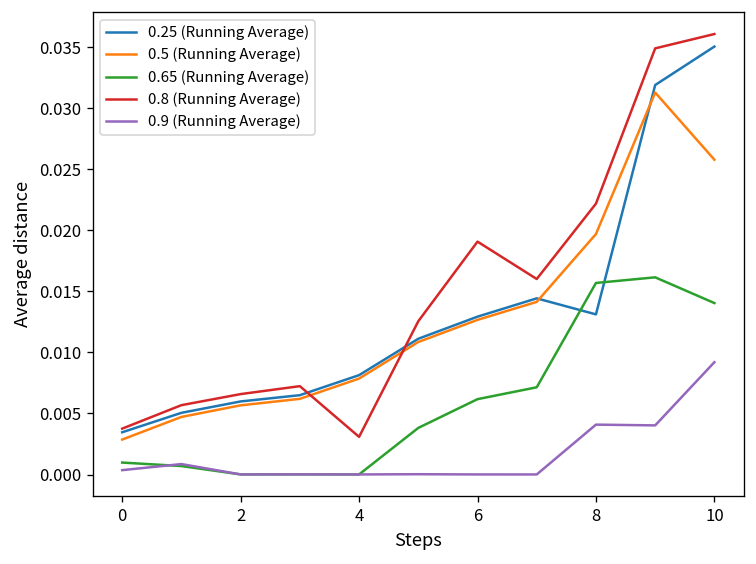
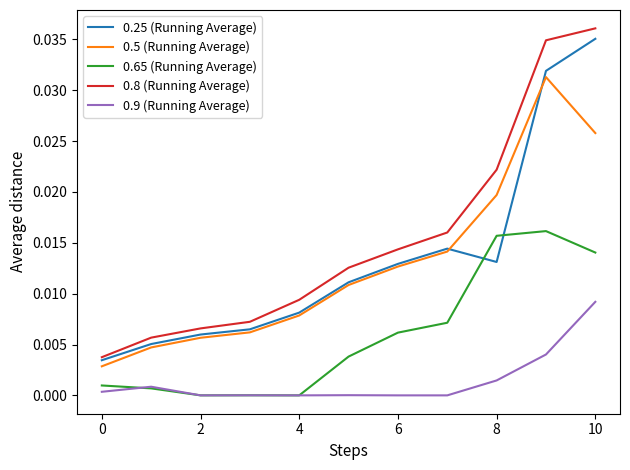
  {
    "0.25 (Running Average)": {
      "0": 0.0035,
      "2": 0.0060,
      "4": 0.0081,
      "6": 0.0129,
      "8": 0.0131,
      "10": 0.0351
    },
    "0.5 (Running Average)": {
      "0": 0.0029,
      "2": 0.0057,
      "4": 0.0079,
      "6": 0.0127,
      "8": 0.0197,
      "10": 0.0258
    },
    "0.65 (Running Average)": {
      "0": 0.0010,
      "6": 0.0062,
      "8": 0.0157,
      "10": 0.0140
    },
    "0.8 (Running Average)": {
      "0": 0.0038,
      "2": 0.0066,
-     "4": 0.0031,
-     "6": 0.0191,
+     "4": 0.0094,
+     "6": 0.0144,
      "8": 0.0222,
      "10": 0.0361
    },
    "0.9 (Running Average)": {
      "0": 0.0004,
      "6": 0.0000,
-     "8": 0.0041,
+     "8": 0.0015,
      "10": 0.0092
    }
  }
